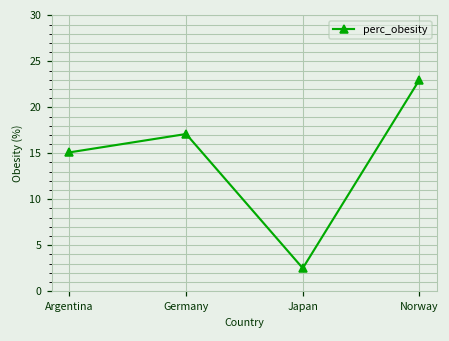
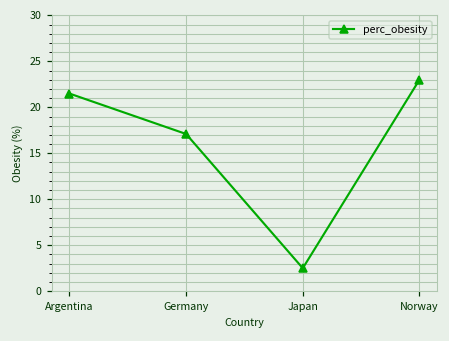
  {
-   "Argentina": 15,
+   "Argentina": 22,
    "Germany": 17,
    "Japan": 3,
    "Norway": 23
  }
